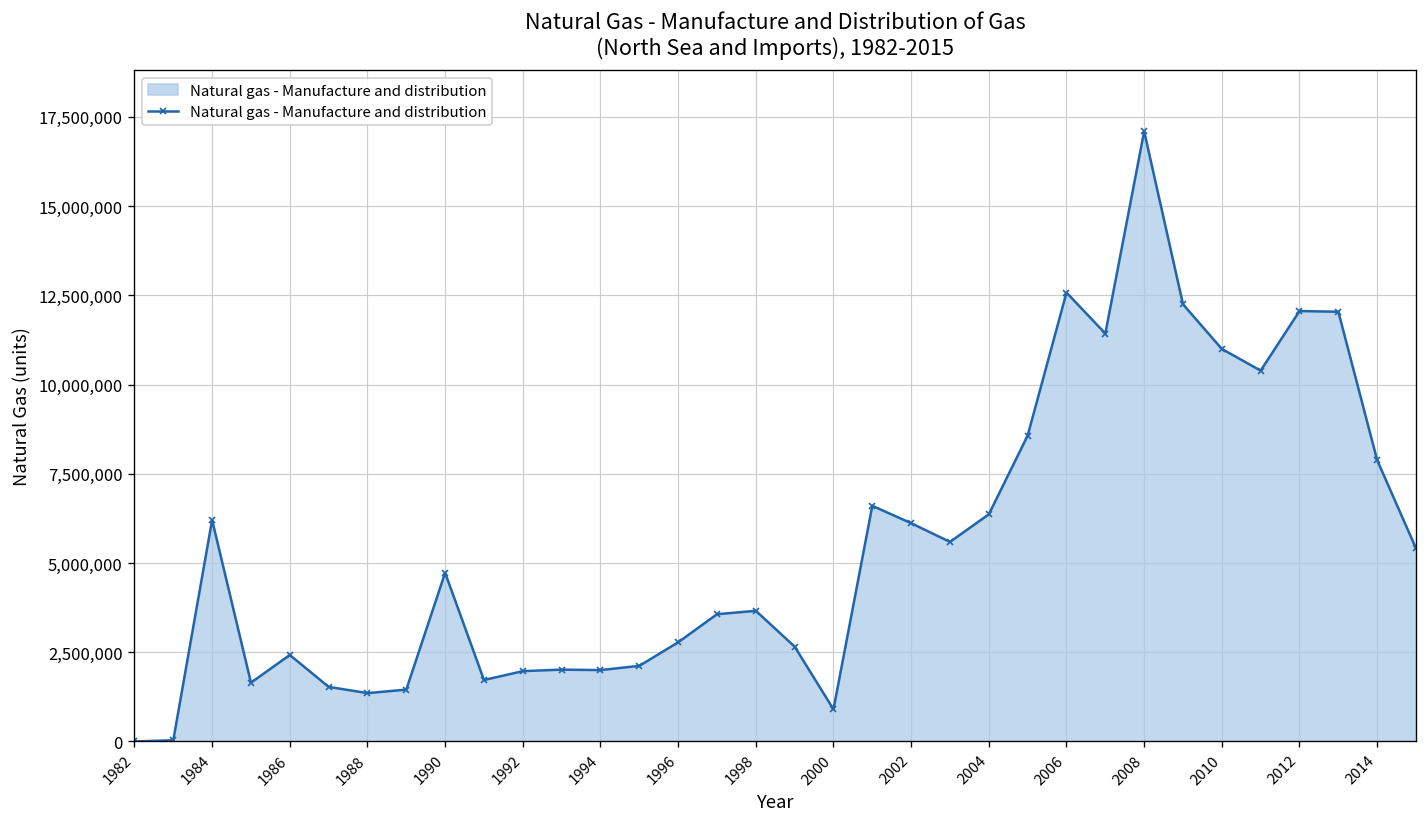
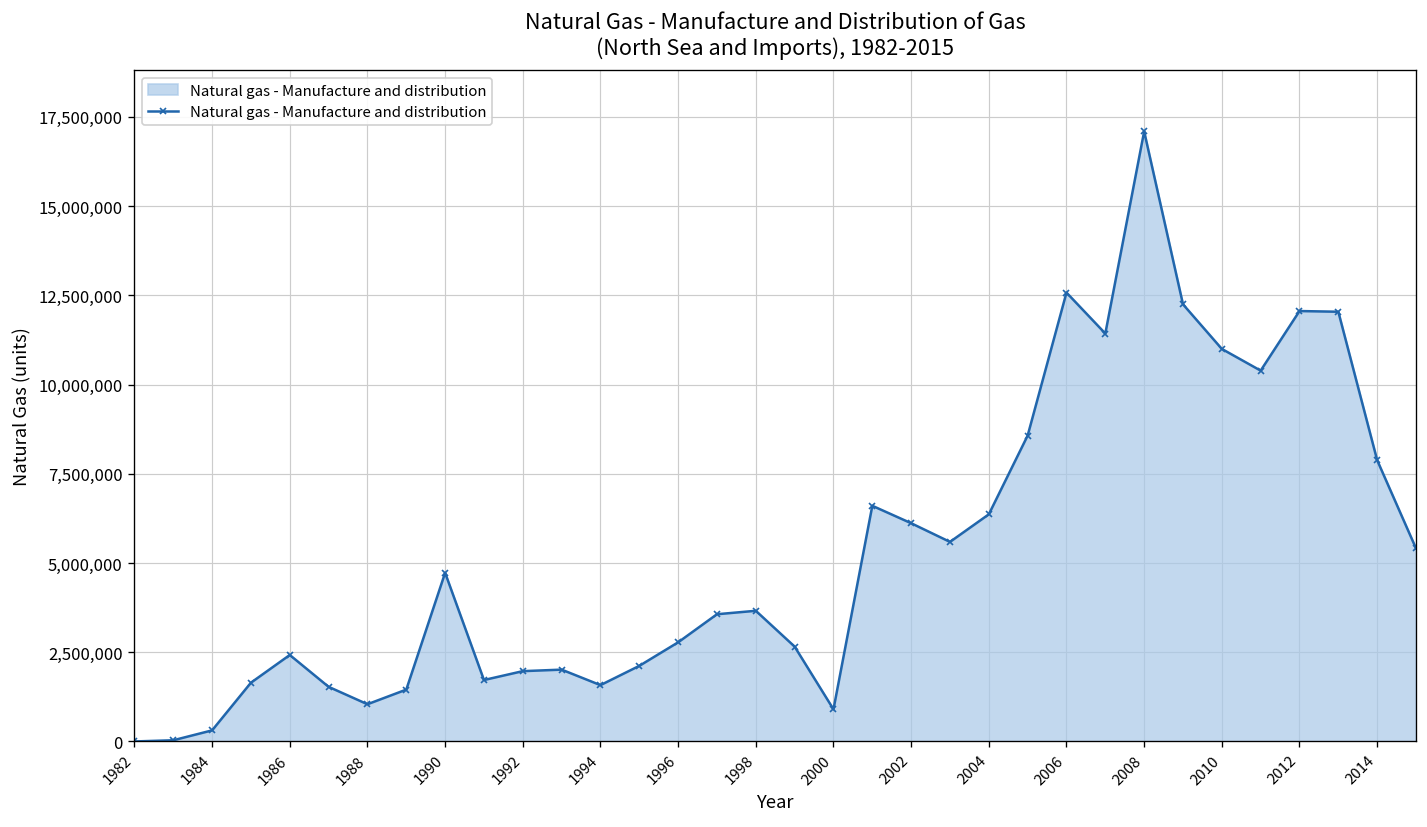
  {
    "1982": "0",
-   "1984": "6,200,000",
+   "1984": "300,000",
    "1986": "2,400,000",
-   "1988": "1,400,000",
+   "1988": "1,000,000",
    "1990": "4,700,000",
    "1992": "2,000,000",
-   "1994": "2,000,000",
+   "1994": "1,600,000",
    "1996": "2,800,000",
    "1998": "3,700,000",
    "2000": "900,000",
    "2002": "6,100,000",
    "2004": "6,400,000",
    "2006": "12,600,000",
    "2008": "17,100,000",
    "2010": "11,000,000",
    "2012": "12,100,000",
    "2014": "7,900,000"
  }
